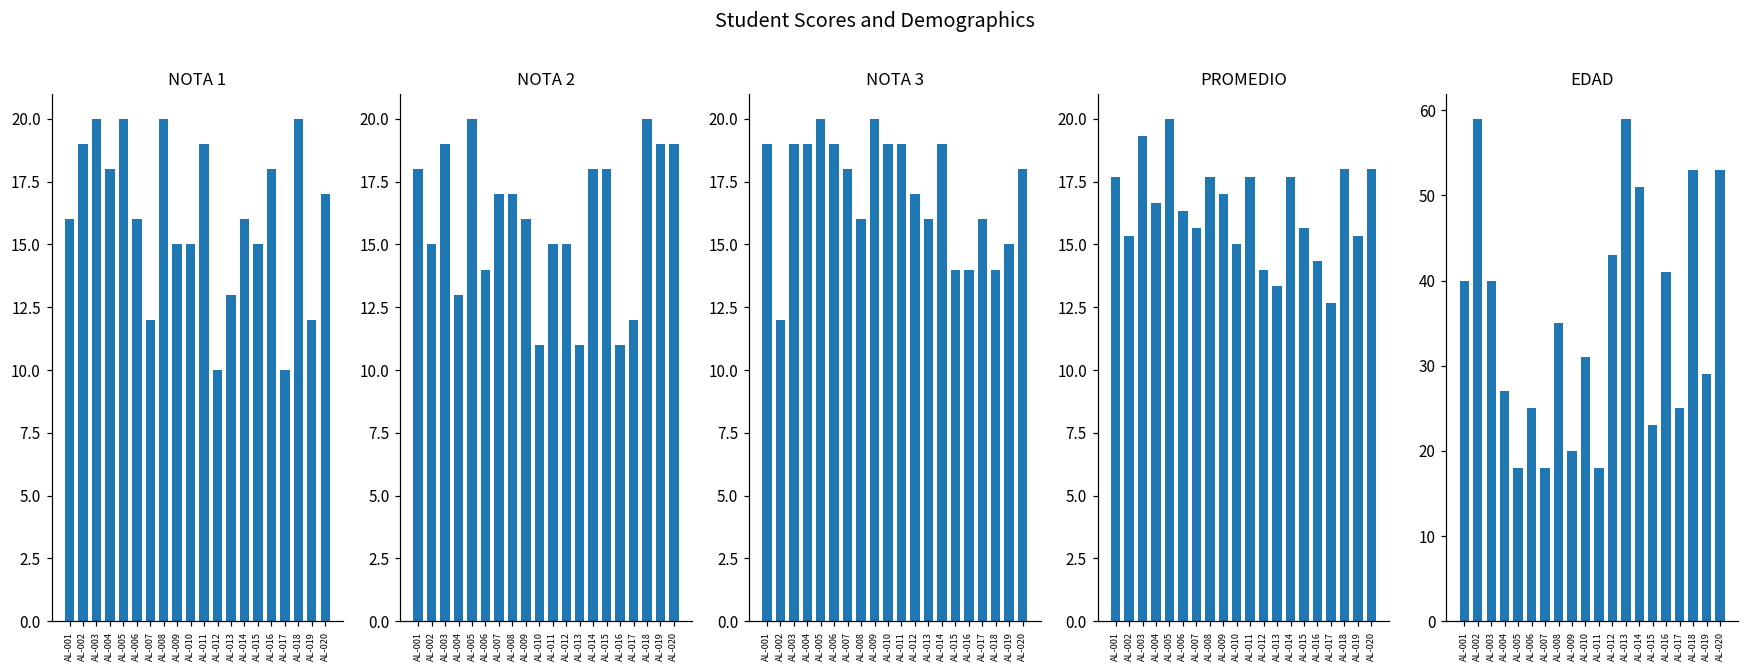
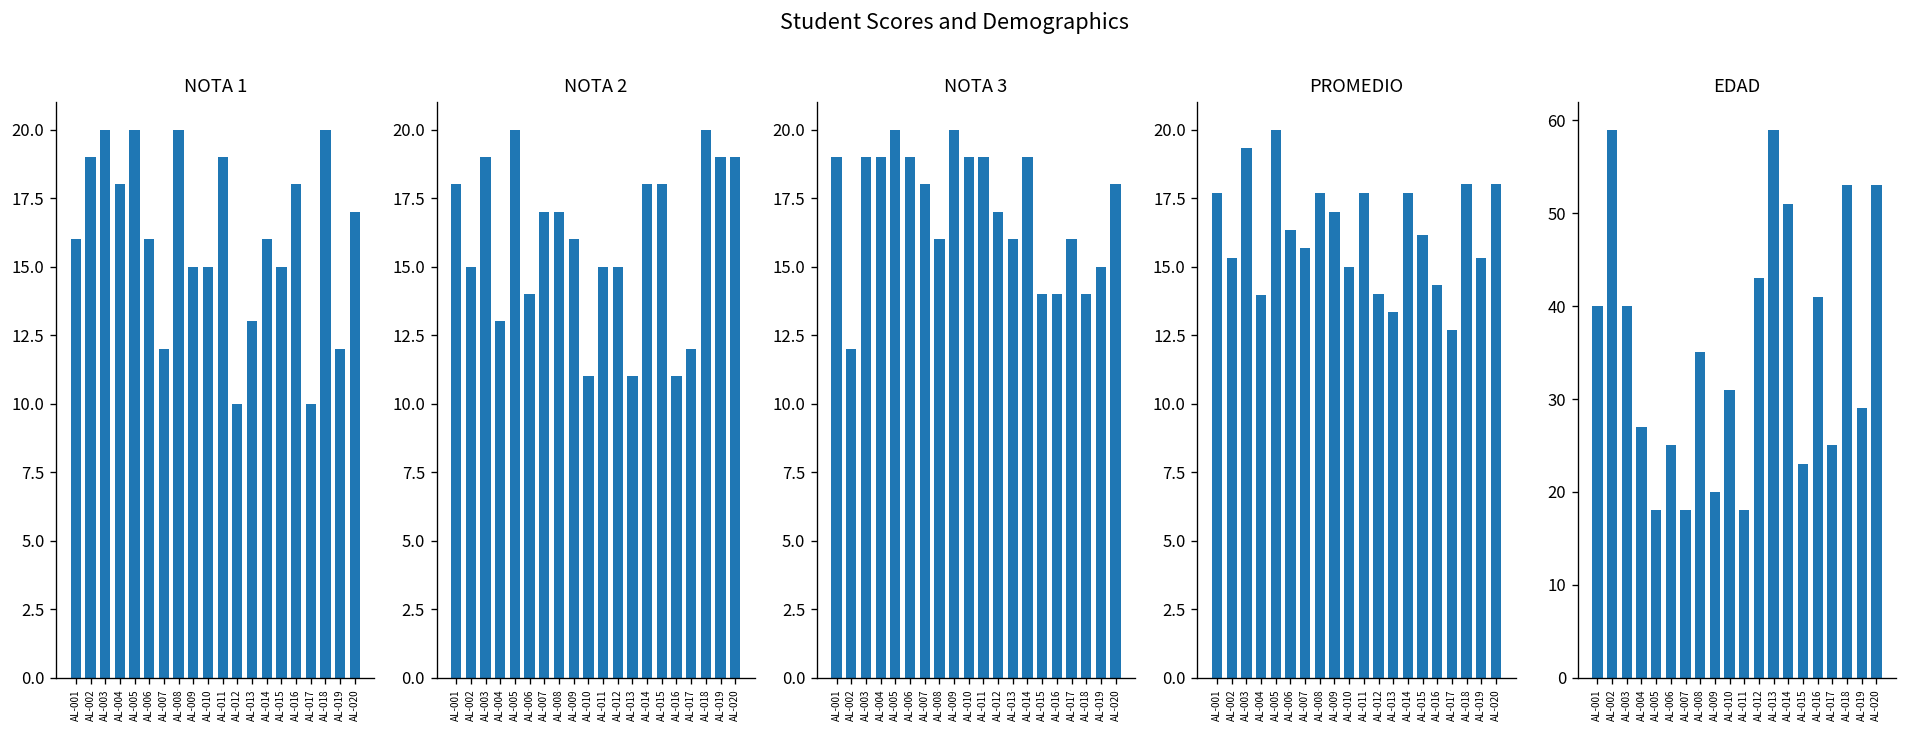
  {
    "NOTA 1": {
      "AL-001": 16.0,
      "AL-002": 19.0,
      "AL-003": 20.0,
      "AL-004": 18.0,
      "AL-005": 20.0,
      "AL-006": 16.0,
      "AL-007": 12.0,
      "AL-008": 20.0,
      "AL-009": 15.0,
      "AL-010": 15.0,
      "AL-011": 19.0,
      "AL-012": 10.0,
      "AL-013": 13.0,
      "AL-014": 16.0,
      "AL-015": 15.0,
      "AL-016": 18.0,
      "AL-017": 10.0,
      "AL-018": 20.0,
      "AL-019": 12.0,
      "AL-020": 17.0
    },
    "NOTA 2": {
      "AL-001": 18.0,
      "AL-002": 15.0,
      "AL-003": 19.0,
      "AL-004": 13.0,
      "AL-005": 20.0,
      "AL-006": 14.0,
      "AL-007": 17.0,
      "AL-008": 17.0,
      "AL-009": 16.0,
      "AL-010": 11.0,
      "AL-011": 15.0,
      "AL-012": 15.0,
      "AL-013": 11.0,
      "AL-014": 18.0,
      "AL-015": 18.0,
      "AL-016": 11.0,
      "AL-017": 12.0,
      "AL-018": 20.0,
      "AL-019": 19.0,
      "AL-020": 19.0
    },
    "NOTA 3": {
      "AL-001": 19.0,
      "AL-002": 12.0,
      "AL-003": 19.0,
      "AL-004": 19.0,
      "AL-005": 20.0,
      "AL-006": 19.0,
      "AL-007": 18.0,
      "AL-008": 16.0,
      "AL-009": 20.0,
      "AL-010": 19.0,
      "AL-011": 19.0,
      "AL-012": 17.0,
      "AL-013": 16.0,
      "AL-014": 19.0,
      "AL-015": 14.0,
      "AL-016": 14.0,
      "AL-017": 16.0,
      "AL-018": 14.0,
      "AL-019": 15.0,
      "AL-020": 18.0
    },
    "PROMEDIO": {
      "AL-001": 17.7,
      "AL-002": 15.3,
      "AL-003": 19.3,
-     "AL-004": 16.7,
+     "AL-004": 14.0,
      "AL-005": 20.0,
      "AL-006": 16.3,
      "AL-007": 15.7,
      "AL-008": 17.7,
      "AL-009": 17.0,
      "AL-010": 15.0,
      "AL-011": 17.7,
      "AL-012": 14.0,
      "AL-013": 13.3,
      "AL-014": 17.7,
-     "AL-015": 15.7,
+     "AL-015": 16.2,
      "AL-016": 14.3,
      "AL-017": 12.7,
      "AL-018": 18.0,
      "AL-019": 15.3,
      "AL-020": 18.0
    },
    "EDAD": {
      "AL-001": 40,
      "AL-002": 59,
      "AL-003": 40,
      "AL-004": 27,
      "AL-005": 18,
      "AL-006": 25,
      "AL-007": 18,
      "AL-008": 35,
      "AL-009": 20,
      "AL-010": 31,
      "AL-011": 18,
      "AL-012": 43,
      "AL-013": 59,
      "AL-014": 51,
      "AL-015": 23,
      "AL-016": 41,
      "AL-017": 25,
      "AL-018": 53,
      "AL-019": 29,
      "AL-020": 53
    }
  }
